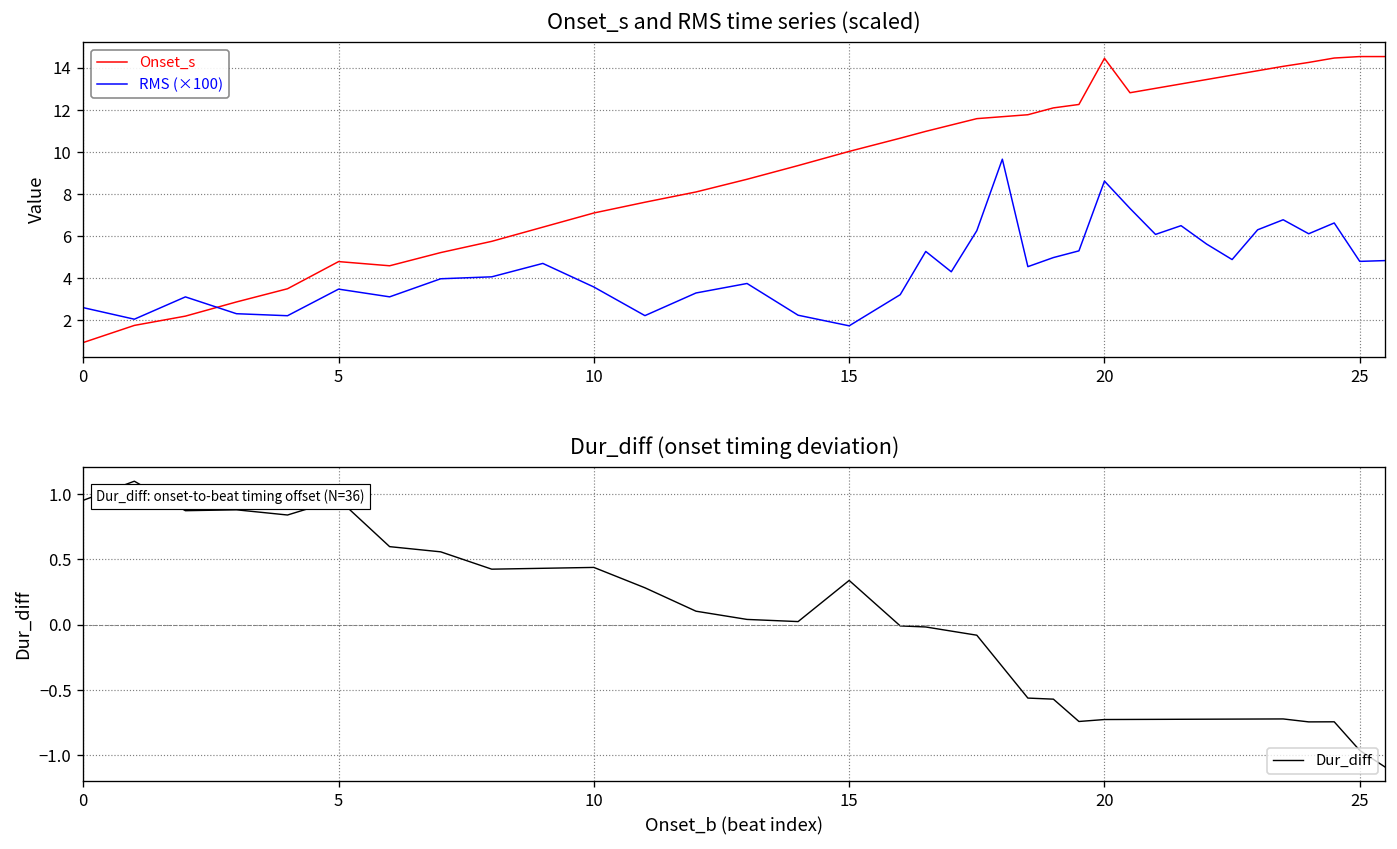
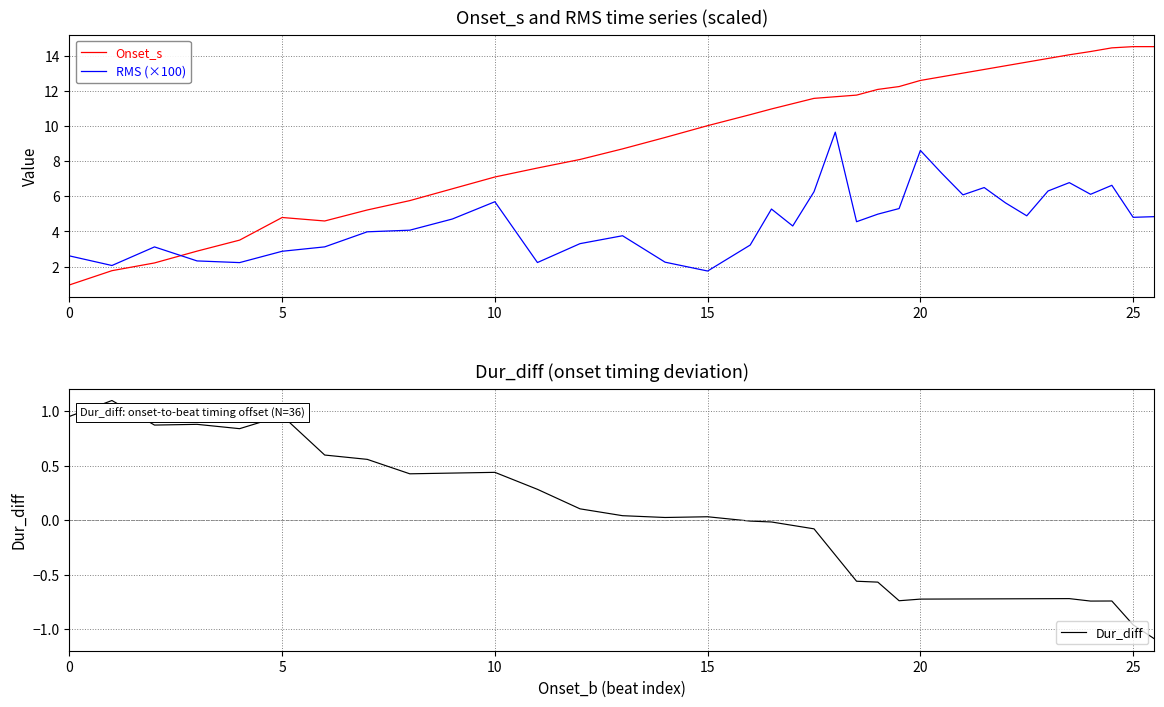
  {
    "Onset_s and RMS time series (scaled)": {
      "Onset_s": {
        "0": 1.0,
        "5": 4.8,
        "10": 7.1,
        "15": 10.0,
-       "20": 14.5,
+       "20": 12.6,
        "25": 14.5
      },
      "RMS (×100)": {
        "0": 2.6,
-       "5": 3.5,
-       "10": 3.6,
+       "5": 2.9,
+       "10": 5.7,
        "15": 1.7,
        "20": 8.6,
        "25": 4.8
      }
    },
    "Dur_diff (onset timing deviation)": {
      "0": 0.95,
      "10": 0.44,
-     "15": 0.34,
+     "15": 0.03,
      "20": -0.72
    }
  }
